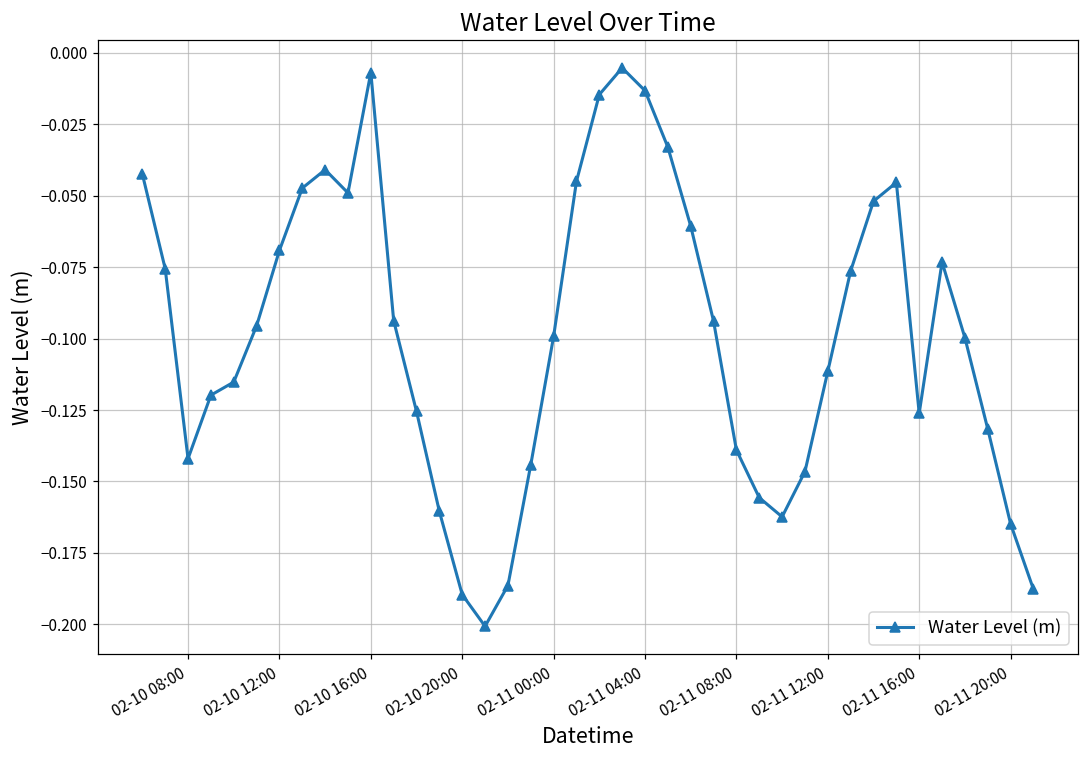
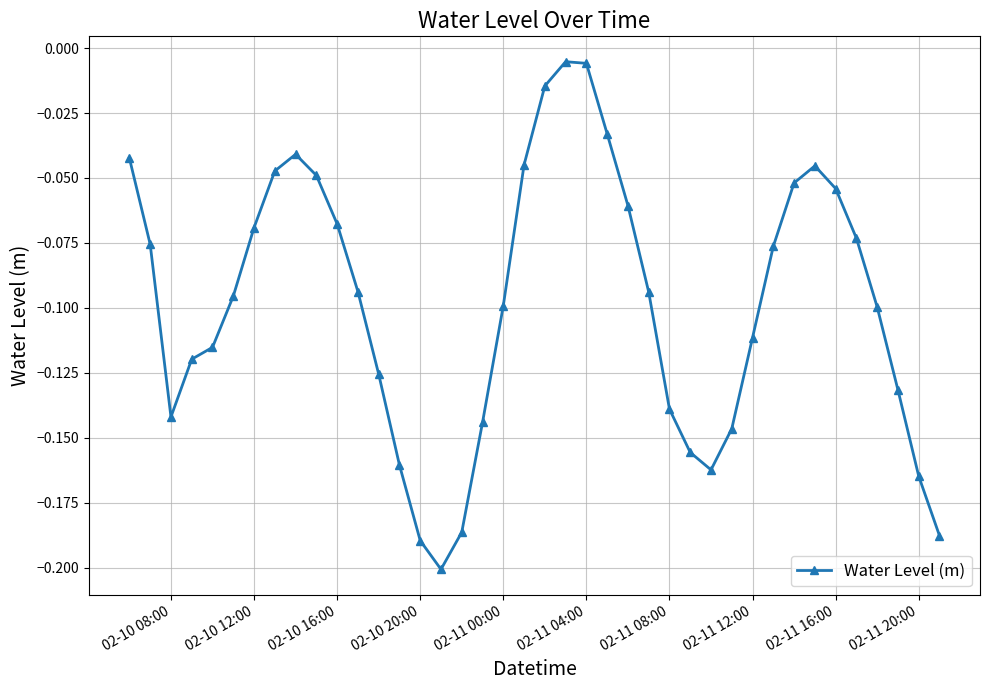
  {
    "02-10 08:00": -0.142,
    "02-10 12:00": -0.069,
-   "02-10 16:00": -0.007,
+   "02-10 16:00": -0.068,
    "02-10 20:00": -0.190,
    "02-11 00:00": -0.099,
-   "02-11 04:00": -0.013,
+   "02-11 04:00": -0.006,
    "02-11 08:00": -0.139,
    "02-11 12:00": -0.111,
-   "02-11 16:00": -0.126,
+   "02-11 16:00": -0.054,
    "02-11 20:00": -0.165
  }
